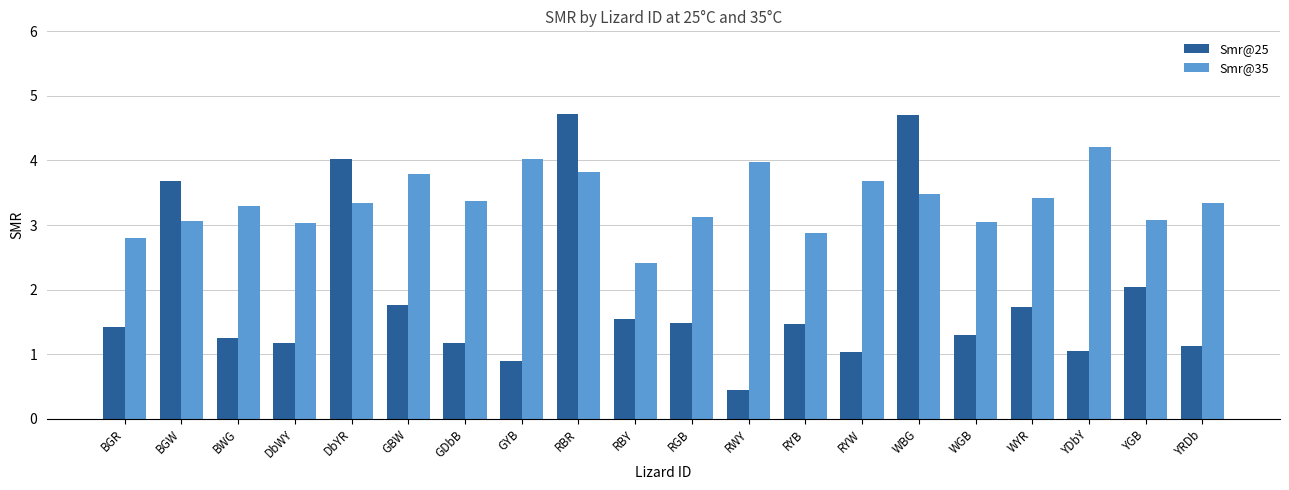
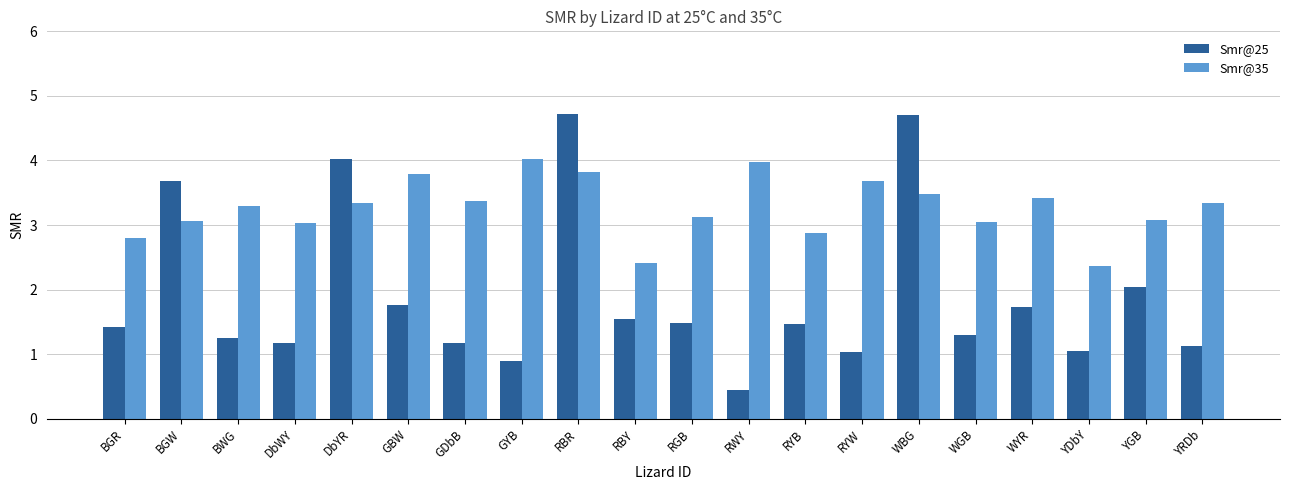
  {
    "Smr@25": {
      "BGR": 1.4,
      "BGW": 3.7,
      "BWG": 1.2,
      "DbWY": 1.2,
      "DbYR": 4.0,
      "GBW": 1.8,
      "GDbB": 1.2,
      "GYB": 0.9,
      "RBR": 4.7,
      "RBY": 1.5,
      "RGB": 1.5,
      "RWY": 0.5,
      "RYB": 1.5,
      "RYW": 1.0,
      "WBG": 4.7,
      "WGB": 1.3,
      "WYR": 1.7,
      "YDbY": 1.0,
      "YGB": 2.0,
      "YRDb": 1.1
    },
    "Smr@35": {
      "BGR": 2.8,
      "BGW": 3.1,
      "BWG": 3.3,
      "DbWY": 3.0,
      "DbYR": 3.3,
      "GBW": 3.8,
      "GDbB": 3.4,
      "GYB": 4.0,
      "RBR": 3.8,
      "RBY": 2.4,
      "RGB": 3.1,
      "RWY": 4.0,
      "RYB": 2.9,
      "RYW": 3.7,
      "WBG": 3.5,
      "WGB": 3.0,
      "WYR": 3.4,
-     "YDbY": 4.2,
+     "YDbY": 2.4,
      "YGB": 3.1,
      "YRDb": 3.3
    }
  }
